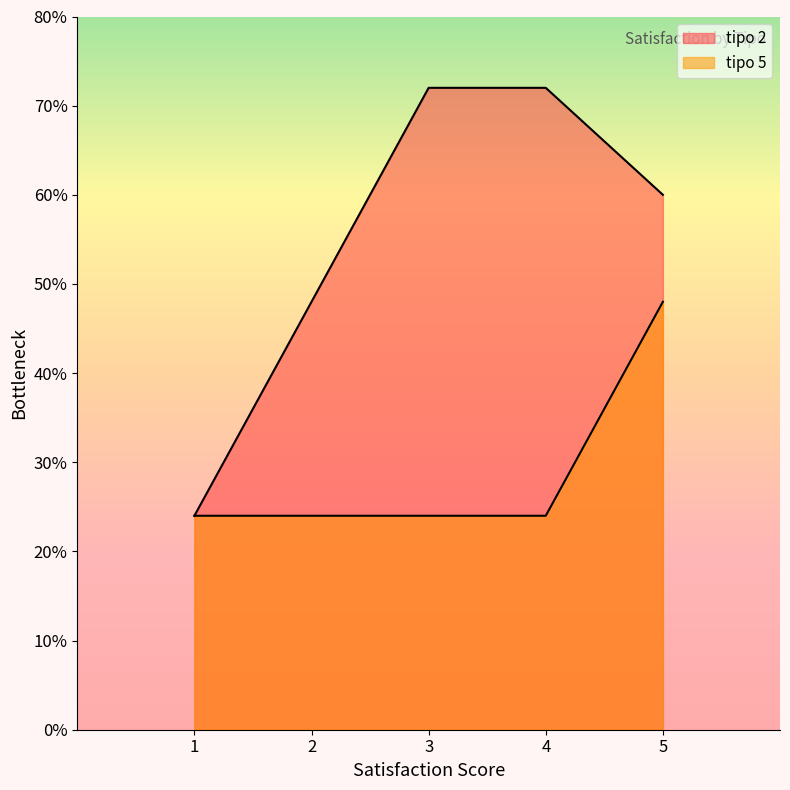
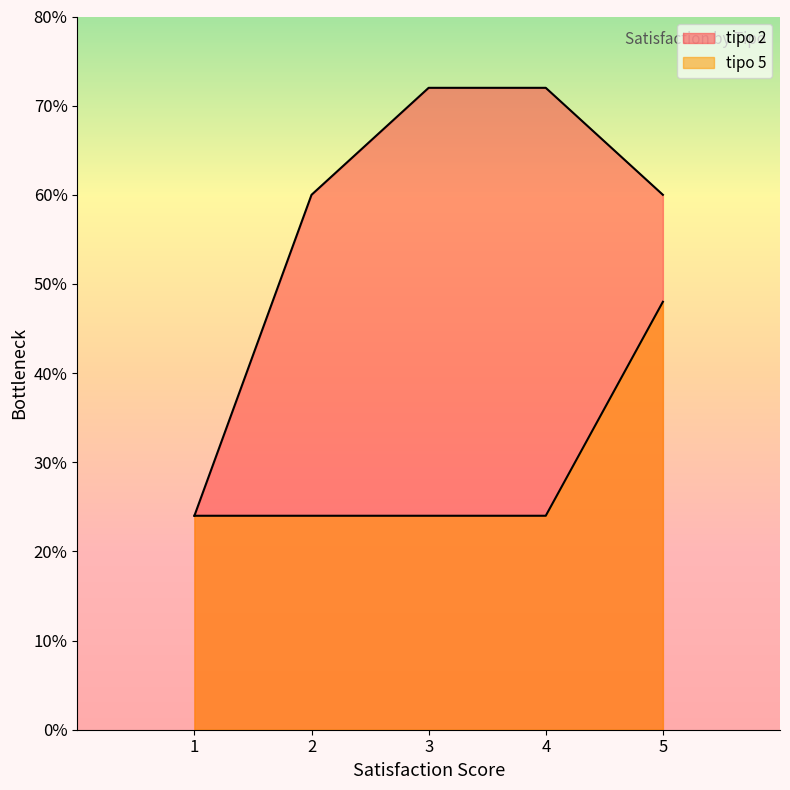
  {
    "tipo 2": {
-     "2": "48%",
+     "2": "60%",
      "3": "72%",
      "4": "72%",
      "5": "60%"
    },
    "tipo 5": {
      "2": "24%",
      "3": "24%",
      "4": "24%",
      "5": "48%"
    }
  }
